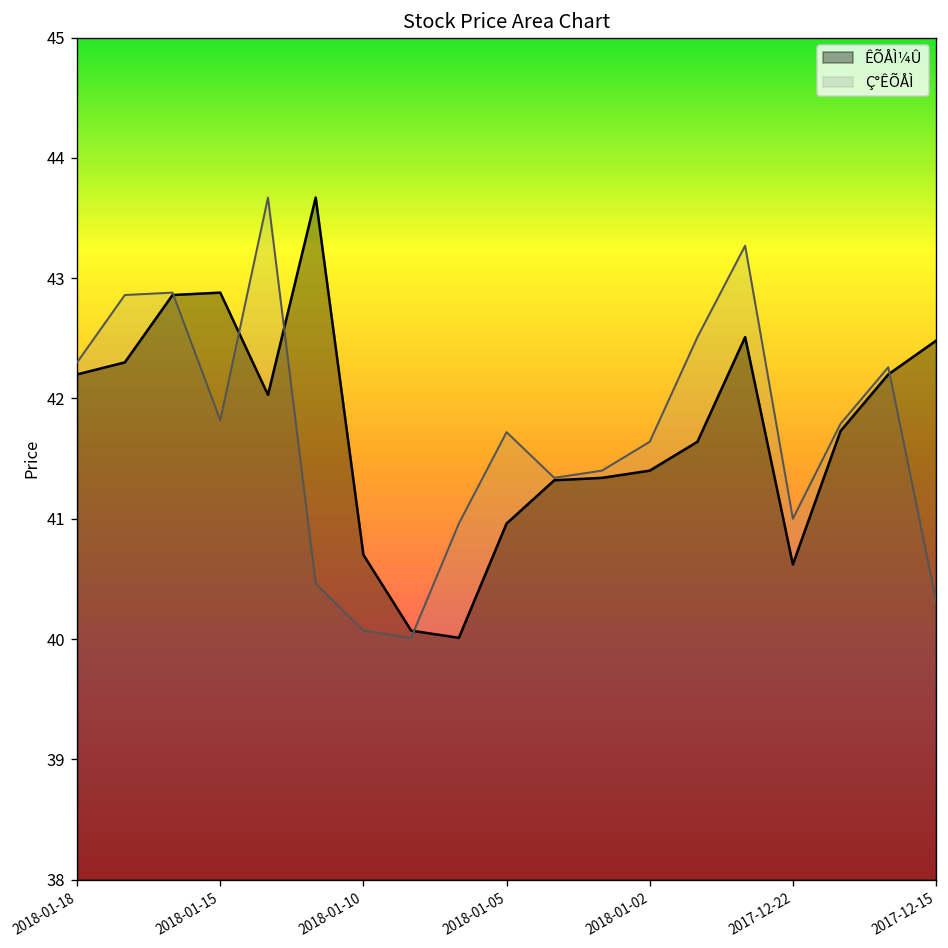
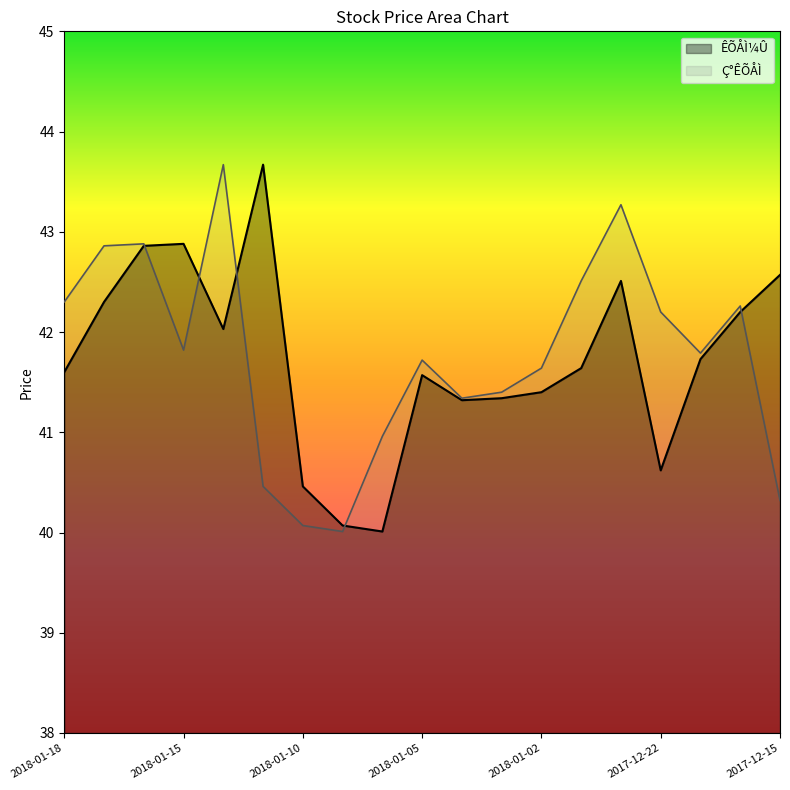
  {
    "ÊÕÅÌ¼Û": {
-     "2018-01-18": 42.2,
+     "2018-01-18": 41.6,
      "2018-01-15": 42.88,
-     "2018-01-10": 40.70,
-     "2018-01-05": 40.96,
+     "2018-01-10": 40.46,
+     "2018-01-05": 41.57,
      "2018-01-02": 41.40,
      "2017-12-22": 40.62,
-     "2017-12-15": 42.48
+     "2017-12-15": 42.57
    },
    "Ç°ÊÕÅÌ": {
      "2018-01-18": 42.3,
      "2018-01-15": 41.8,
      "2018-01-10": 40.07,
      "2018-01-05": 41.7,
      "2018-01-02": 41.64,
-     "2017-12-22": 41.0,
+     "2017-12-22": 42.2,
      "2017-12-15": 40.3
    }
  }
